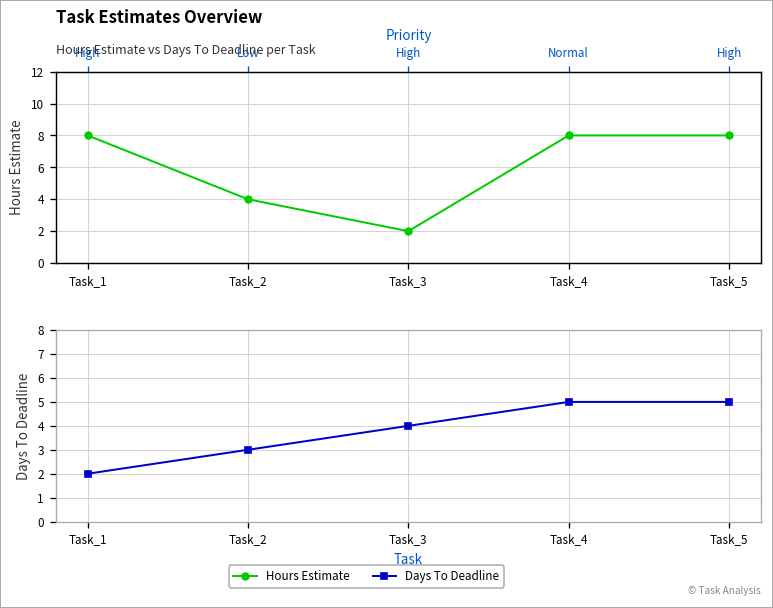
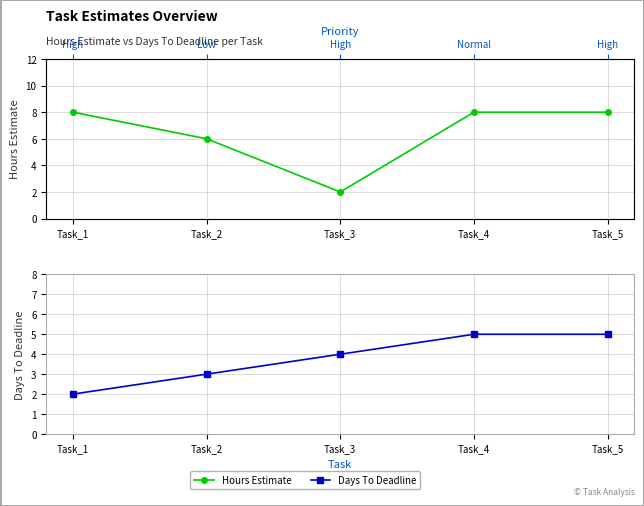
  {
    "Task Estimates Overview": {
      "Task_1": 8,
-     "Task_2": 4,
+     "Task_2": 6,
      "Task_3": 2,
      "Task_4": 8,
      "Task_5": 8
    }
  }
